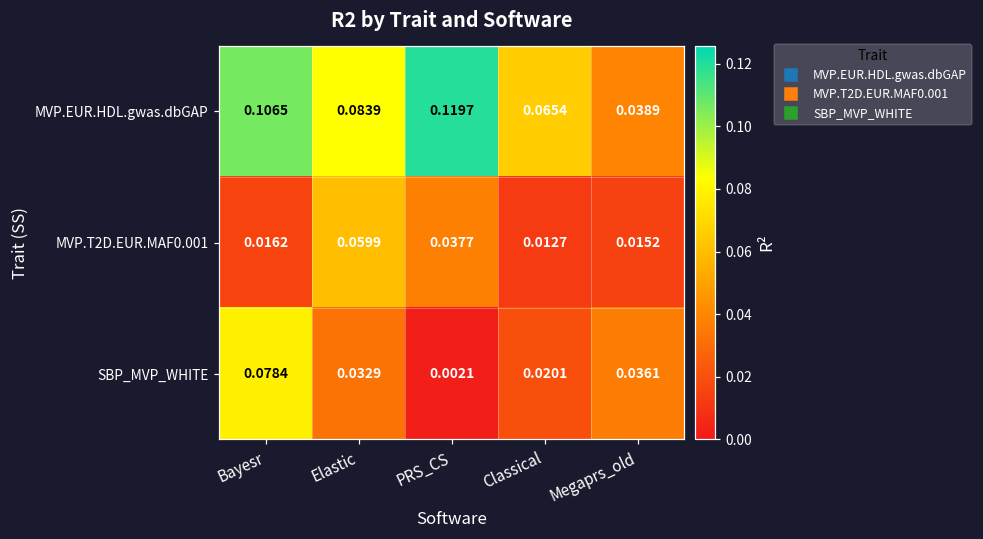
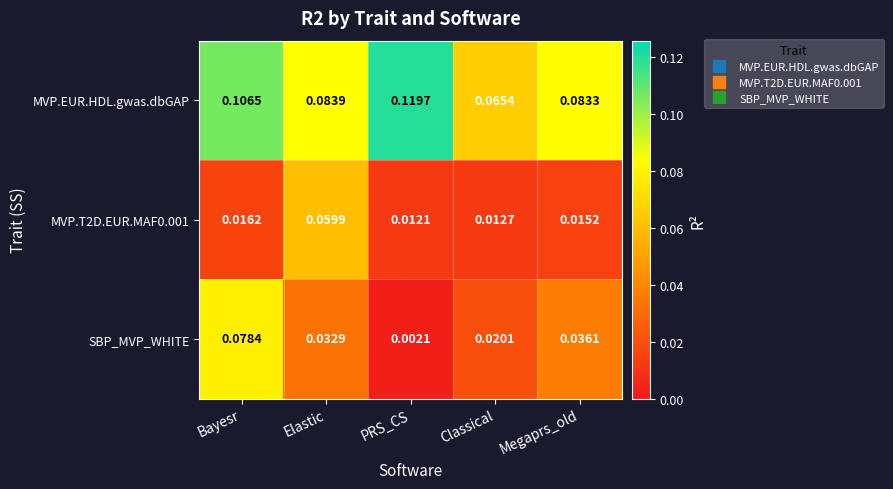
  {
    "MVP.EUR.HDL.gwas.dbGAP": {
      "Bayesr": 0.1065,
      "Elastic": 0.0839,
      "PRS_CS": 0.1197,
      "Classical": 0.0654,
-     "Megaprs_old": 0.0389
+     "Megaprs_old": 0.0833
    },
    "MVP.T2D.EUR.MAF0.001": {
      "Bayesr": 0.0162,
      "Elastic": 0.0599,
-     "PRS_CS": 0.0377,
+     "PRS_CS": 0.0121,
      "Classical": 0.0127,
      "Megaprs_old": 0.0152
    },
    "SBP_MVP_WHITE": {
      "Bayesr": 0.0784,
      "Elastic": 0.0329,
      "PRS_CS": 0.0021,
      "Classical": 0.0201,
      "Megaprs_old": 0.0361
    }
  }
